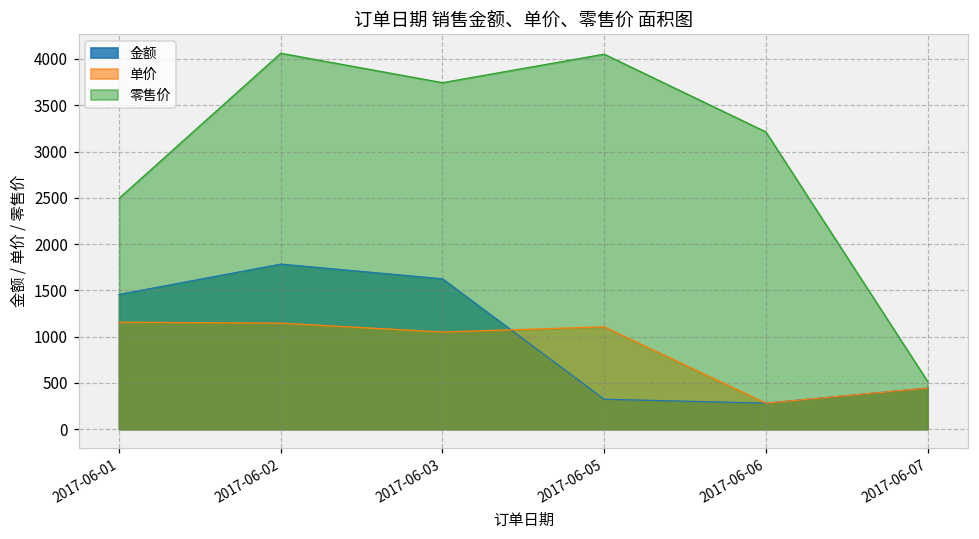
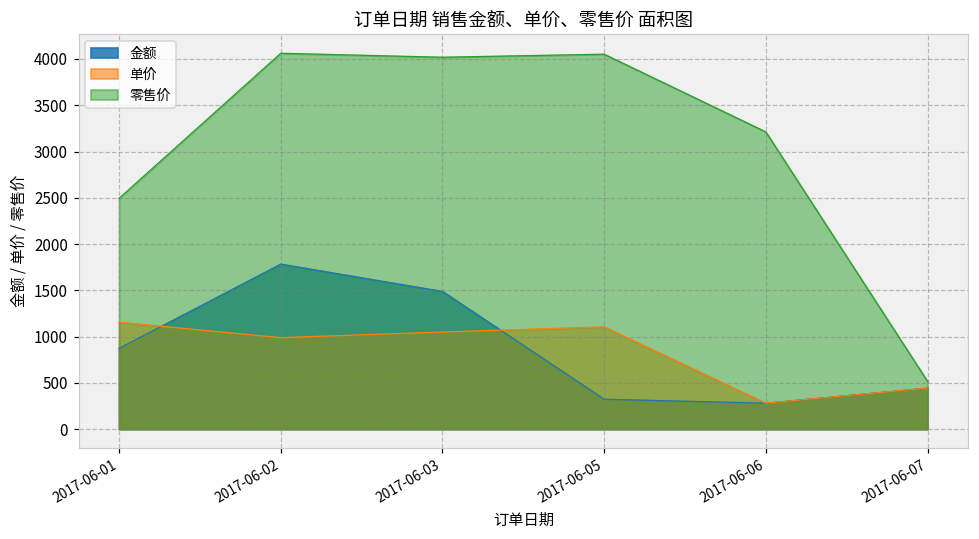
  {
    "金额": {
-     "2017-06-01": 1500,
+     "2017-06-01": 900,
      "2017-06-02": 1800,
-     "2017-06-03": 1600,
+     "2017-06-03": 1500,
      "2017-06-05": 300
    },
    "单价": {
      "2017-06-01": 1200,
-     "2017-06-02": 1100,
+     "2017-06-02": 1000,
      "2017-06-03": 1000,
      "2017-06-05": 1100
    },
    "零售价": {
      "2017-06-01": 2500,
      "2017-06-02": 4100,
-     "2017-06-03": 3700,
+     "2017-06-03": 4000,
      "2017-06-05": 4100,
      "2017-06-06": 3200,
      "2017-06-07": 500
    }
  }
